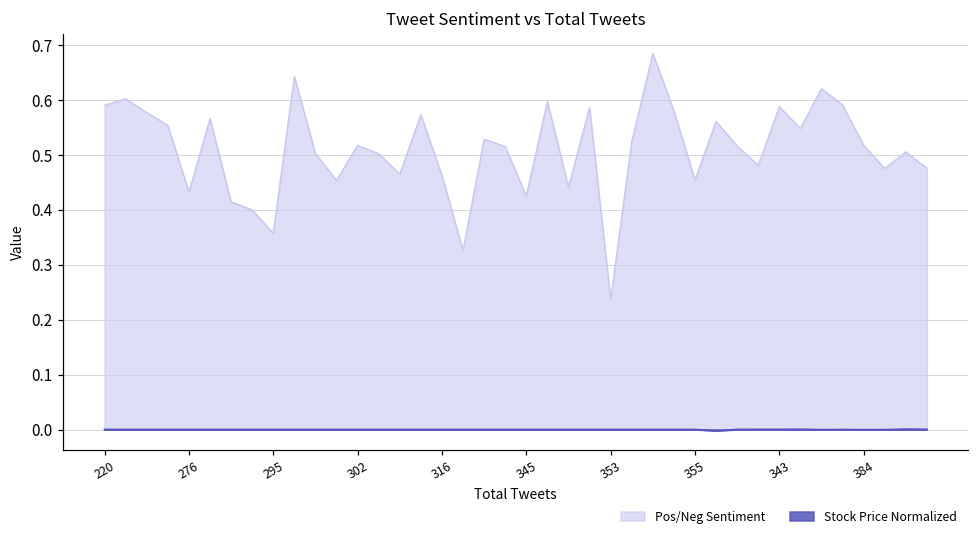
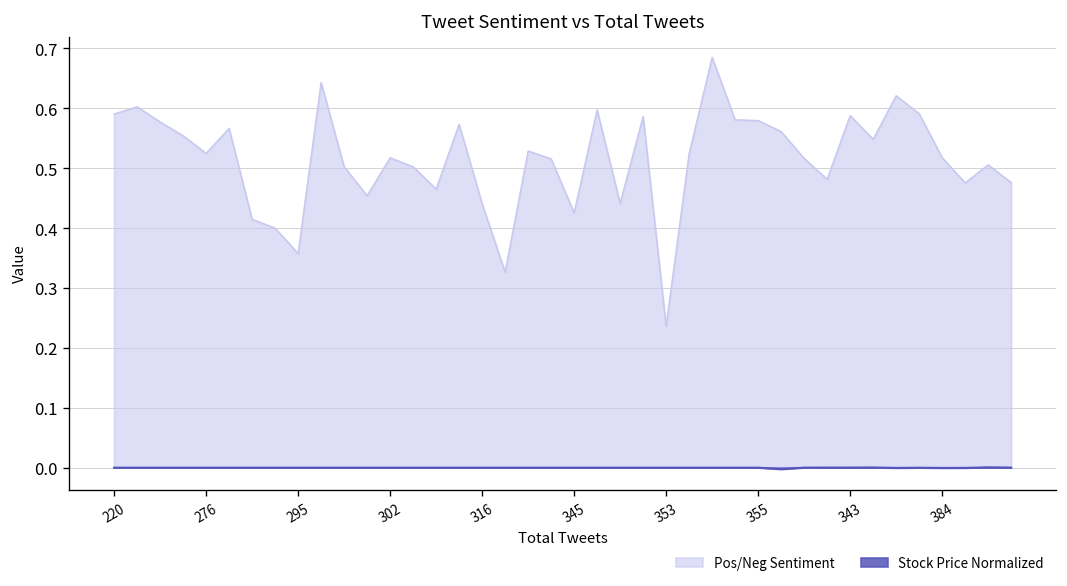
  {
    "Pos/Neg Sentiment": {
      "220": 0.59,
-     "276": 0.43,
+     "276": 0.52,
      "295": 0.36,
      "302": 0.52,
-     "316": 0.46,
+     "316": 0.44,
      "345": 0.43,
      "353": 0.24,
-     "355": 0.45,
+     "355": 0.58,
      "343": 0.59,
      "384": 0.52
    }
  }
